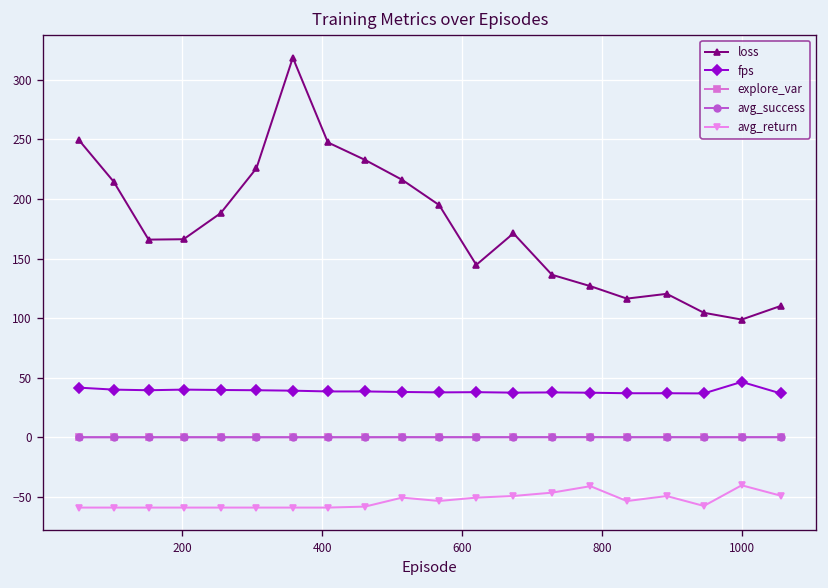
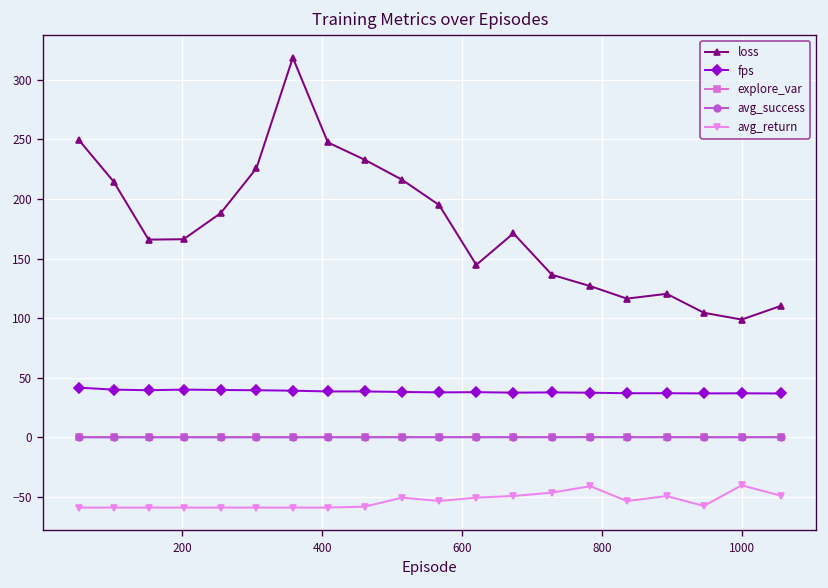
  {
    "loss": {
      "1000": 100
    },
    "fps": {
-     "1000": 50
+     "1000": 40
    },
    "avg_success": {
      "1000": 0
    },
    "avg_return": {
      "1000": -40
    }
  }
